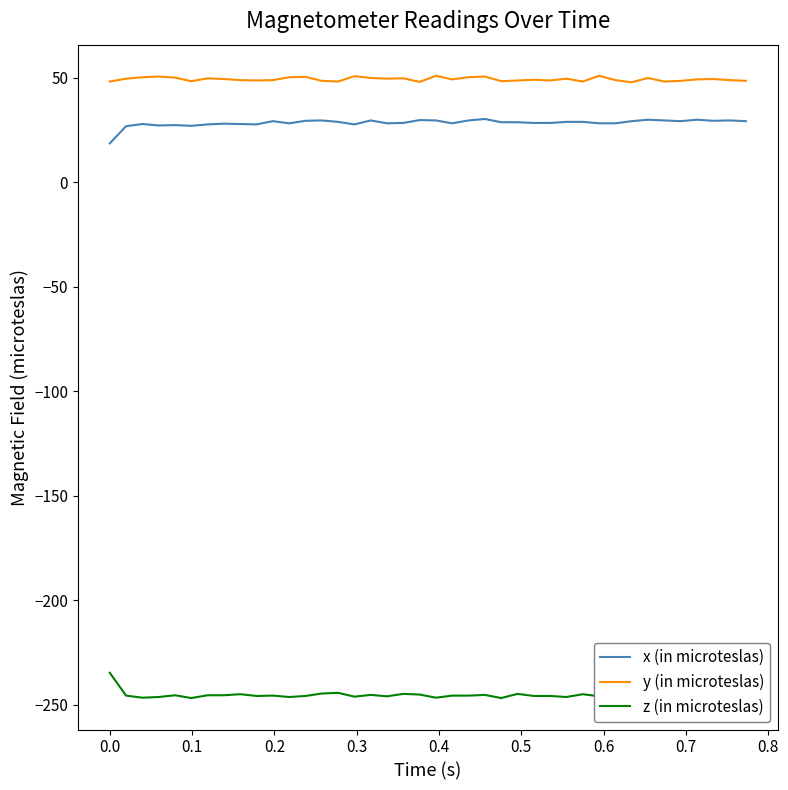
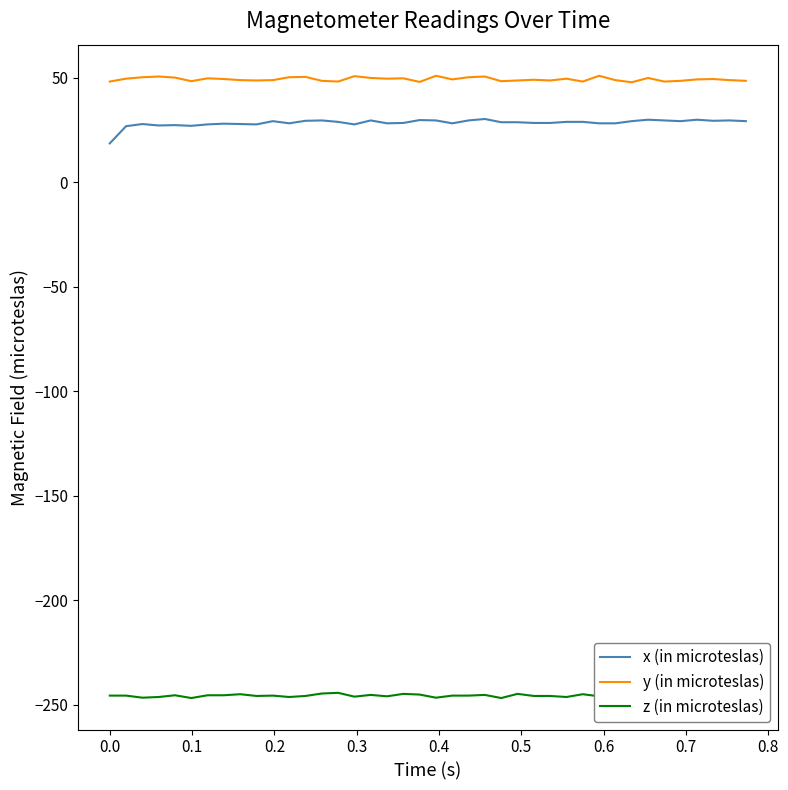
  {
    "x (in microteslas)": {
      "0.0": 19
    },
    "y (in microteslas)": {
      "0.0": 48
    },
    "z (in microteslas)": {
-     "0.0": -235
+     "0.0": -246
    }
  }
